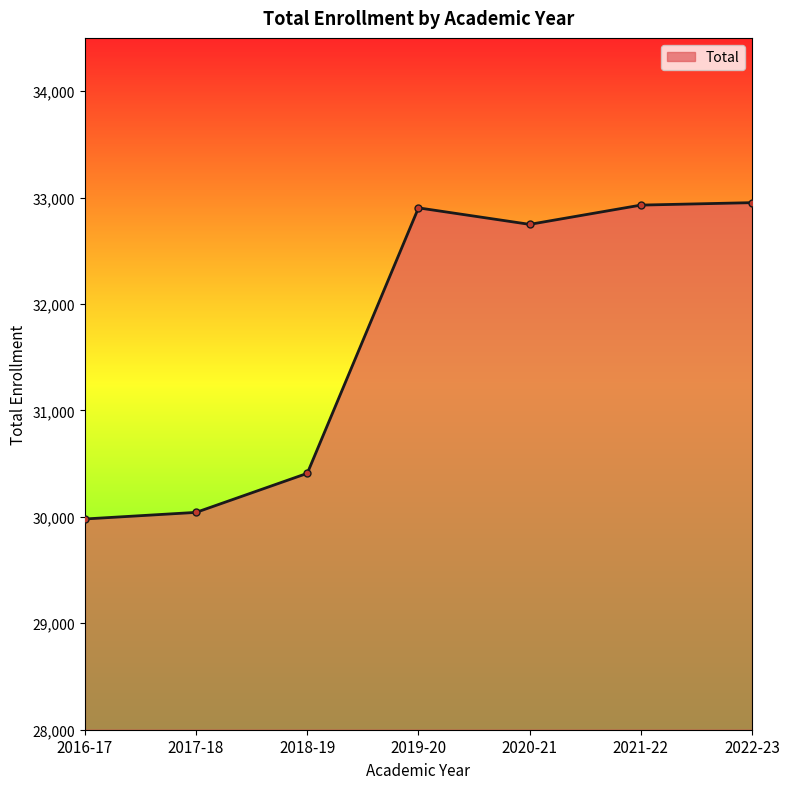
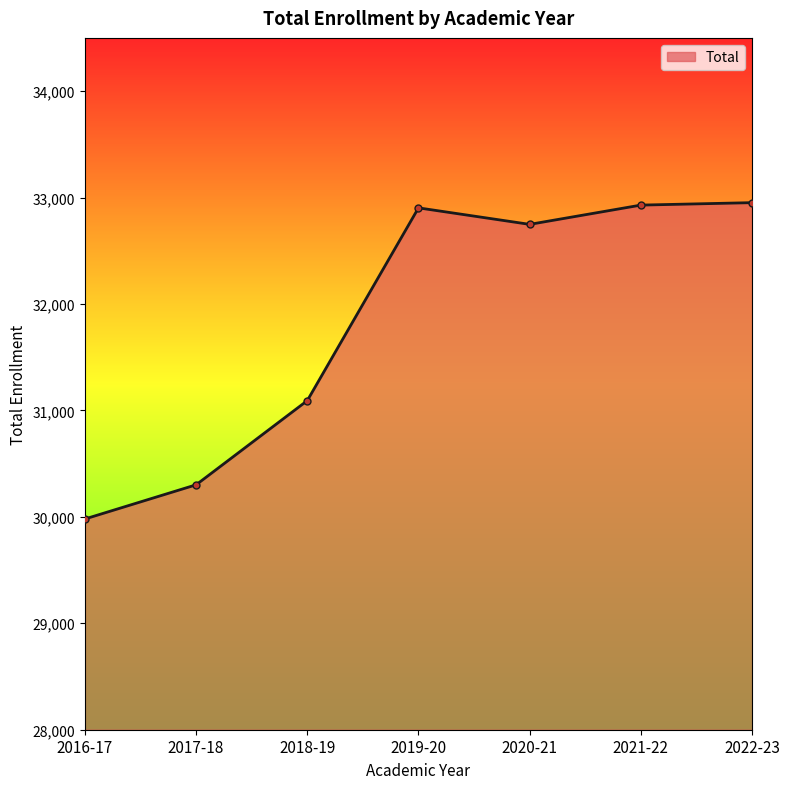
  {
    "2016-17": "29,980",
-   "2017-18": "30,040",
-   "2018-19": "30,410",
+   "2017-18": "30,300",
+   "2018-19": "31,090",
    "2019-20": "32,900",
    "2020-21": "32,750",
    "2021-22": "32,930",
    "2022-23": "32,950"
  }
